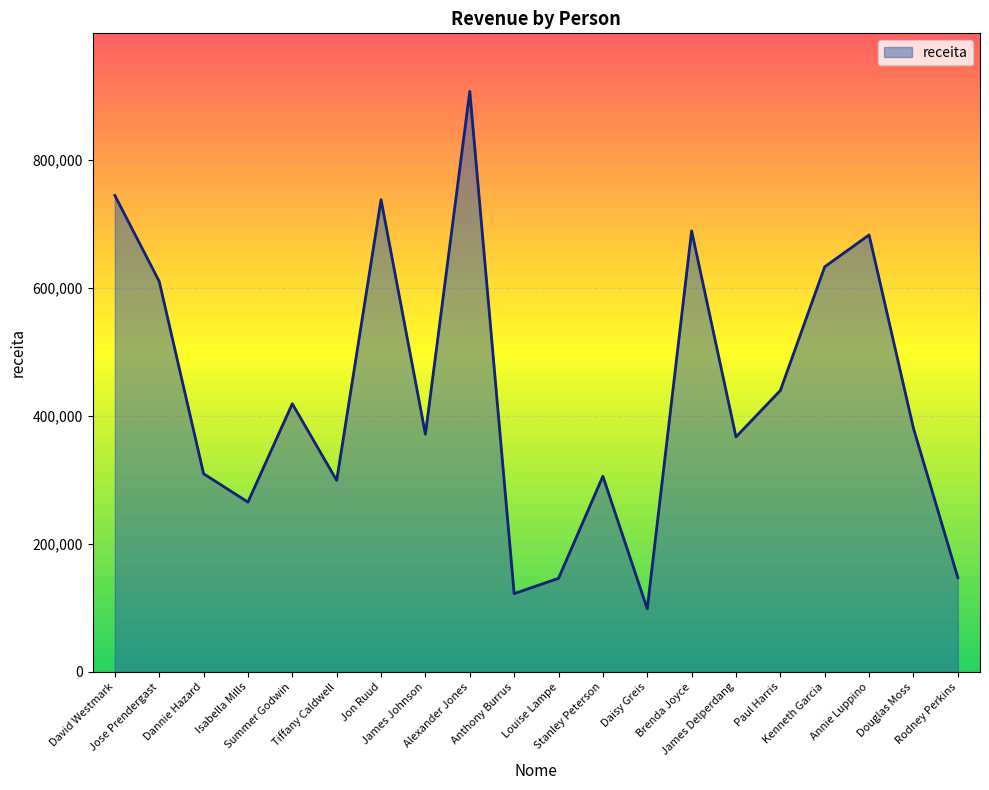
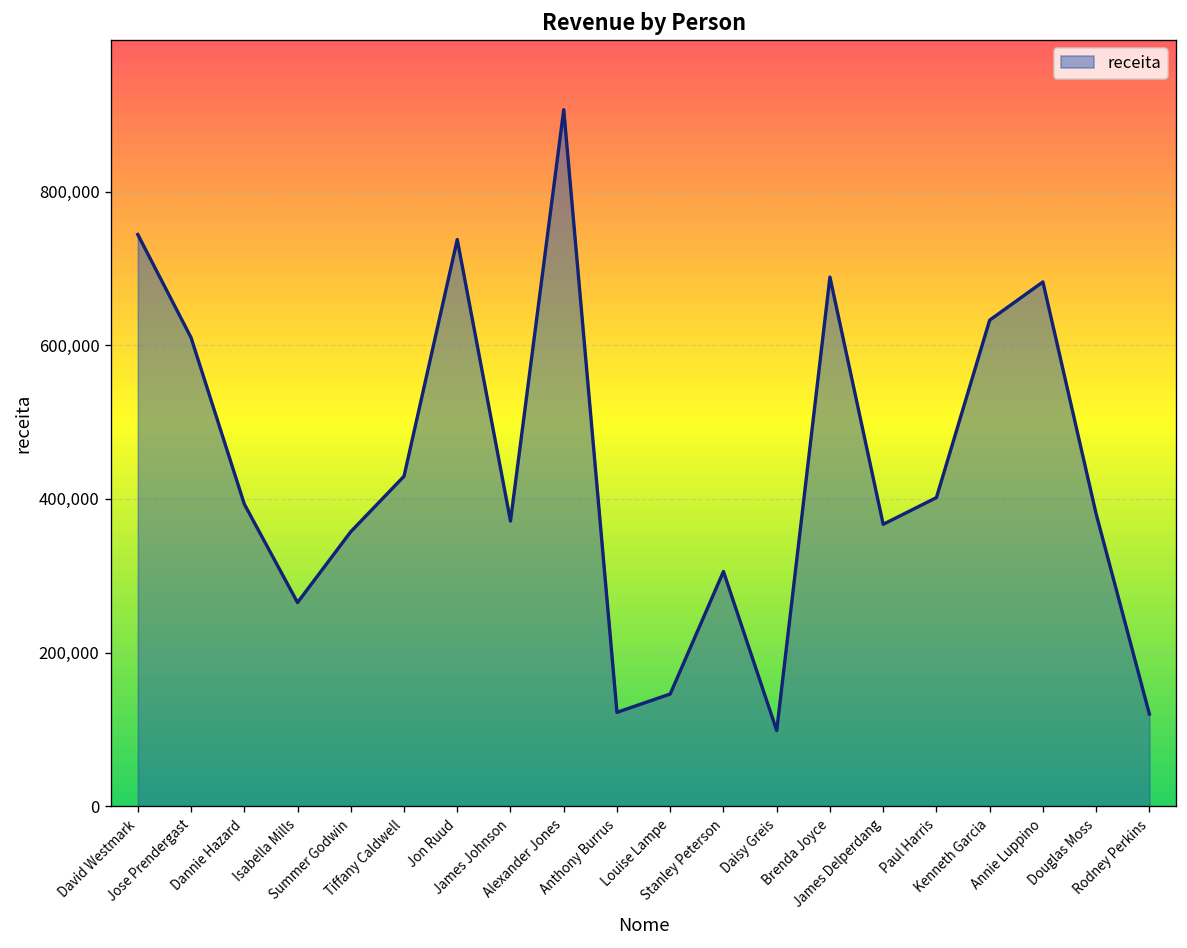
  {
    "David Westmark": "740,000",
    "Jose Prendergast": "610,000",
-   "Dannie Hazard": "310,000",
+   "Dannie Hazard": "390,000",
    "Isabella Mills": "270,000",
-   "Summer Godwin": "420,000",
-   "Tiffany Caldwell": "300,000",
+   "Summer Godwin": "360,000",
+   "Tiffany Caldwell": "430,000",
    "Jon Ruud": "740,000",
    "James Johnson": "370,000",
    "Alexander Jones": "910,000",
    "Anthony Burrus": "120,000",
    "Louise Lampe": "150,000",
    "Stanley Peterson": "310,000",
    "Daisy Greis": "100,000",
    "Brenda Joyce": "690,000",
    "James Delperdang": "370,000",
-   "Paul Harris": "440,000",
+   "Paul Harris": "400,000",
    "Kenneth Garcia": "630,000",
    "Annie Luppino": "680,000",
    "Douglas Moss": "380,000",
-   "Rodney Perkins": "150,000"
+   "Rodney Perkins": "120,000"
  }
